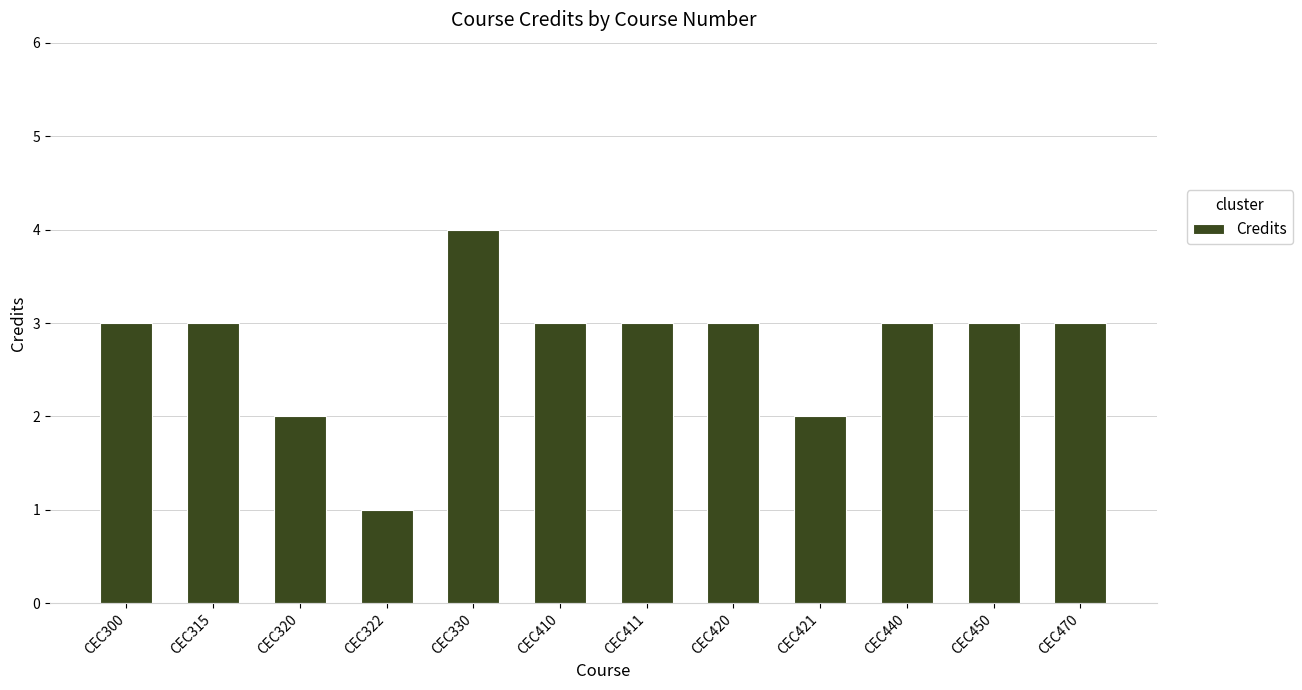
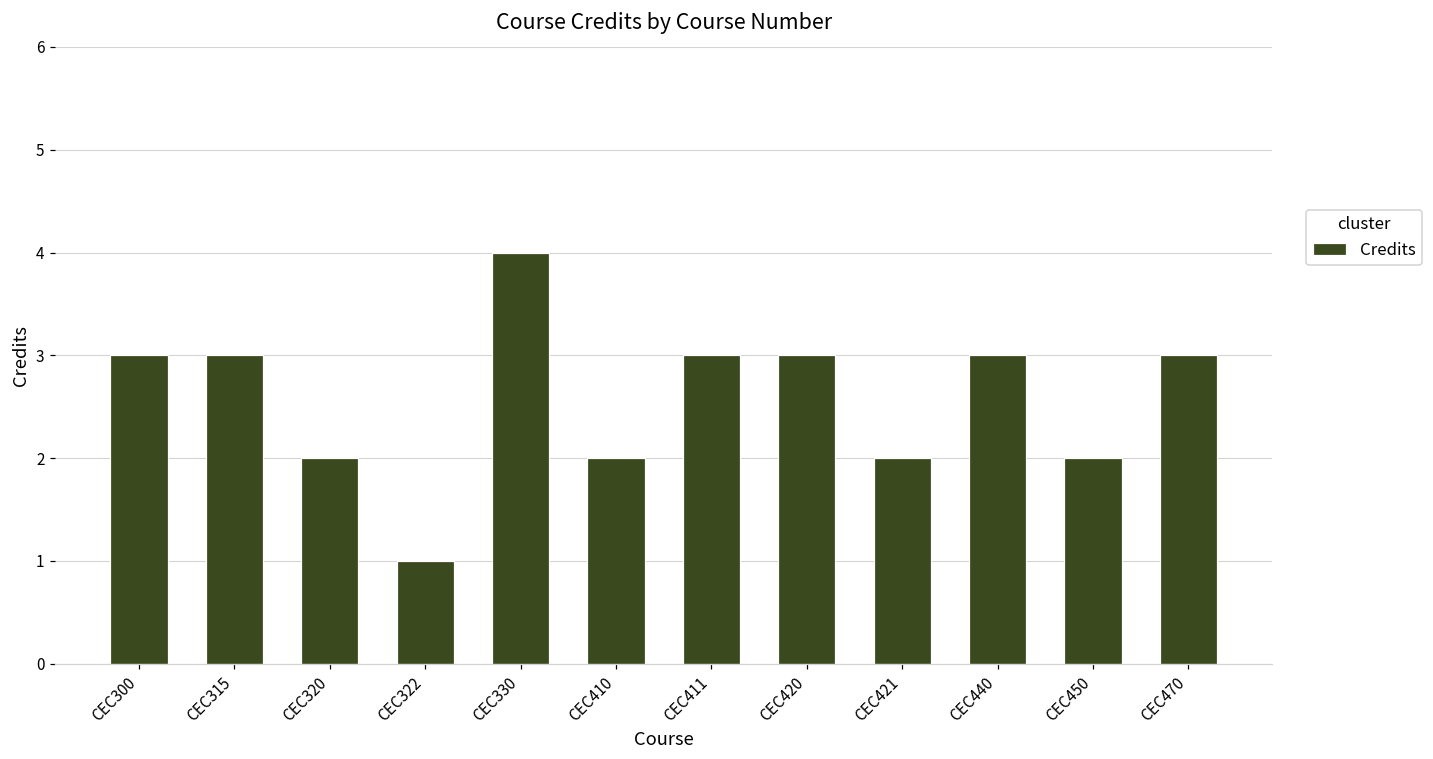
  {
    "CEC300": 3,
    "CEC315": 3,
    "CEC320": 2,
    "CEC322": 1,
    "CEC330": 4,
-   "CEC410": 3,
+   "CEC410": 2,
    "CEC411": 3,
    "CEC420": 3,
    "CEC421": 2,
    "CEC440": 3,
-   "CEC450": 3,
+   "CEC450": 2,
    "CEC470": 3
  }
